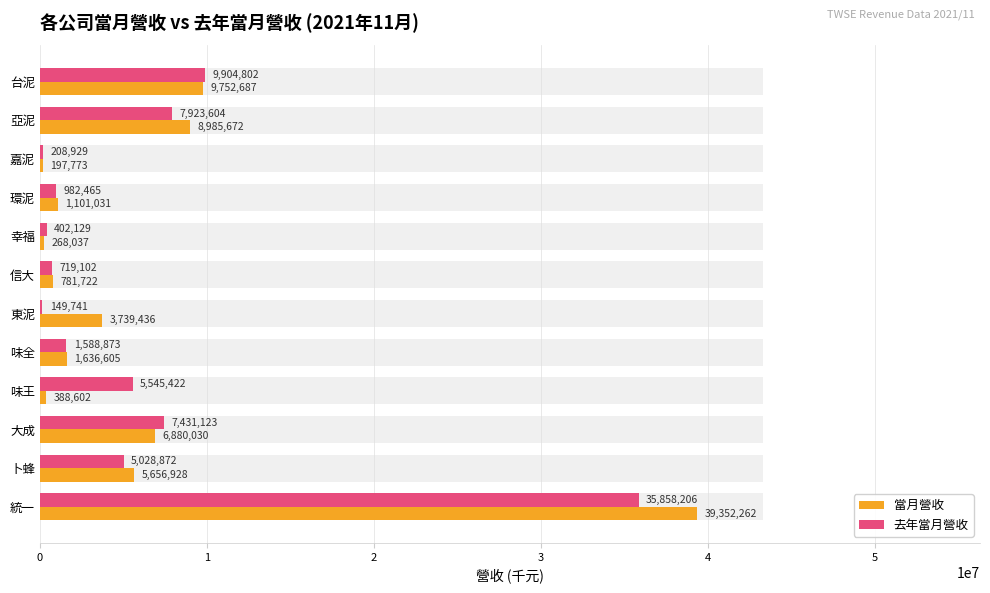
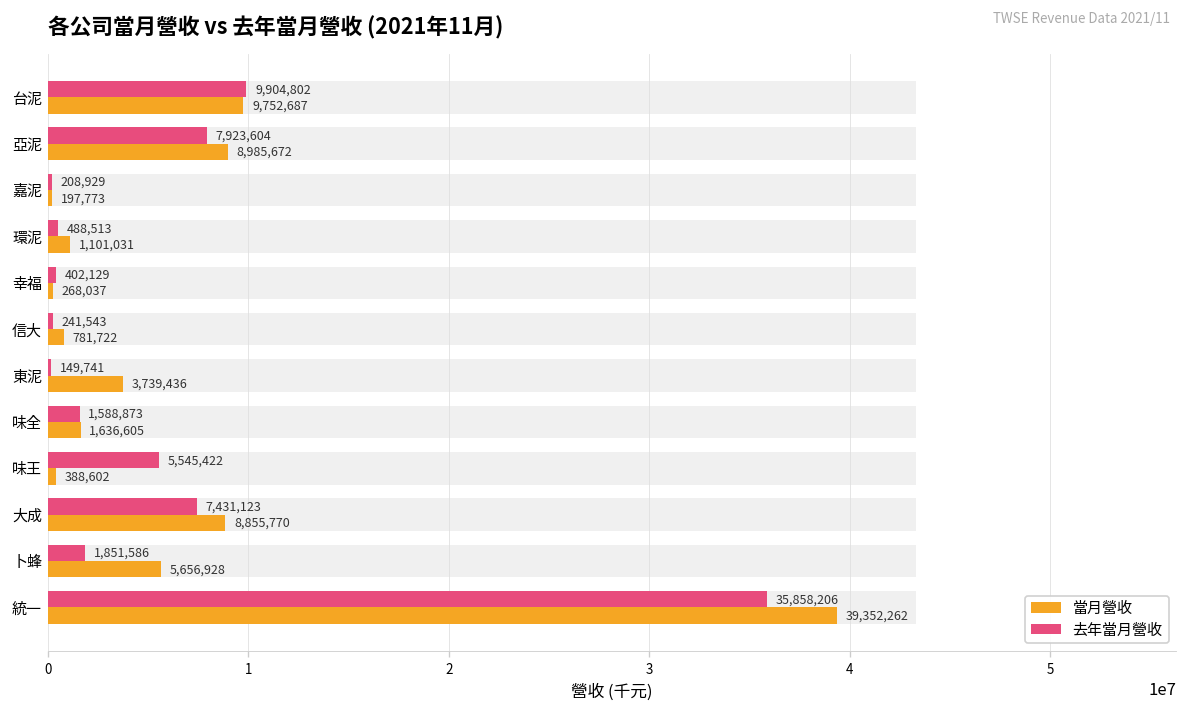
  {
    "當月營收": {
-     "大成": "6,880,030"
+     "大成": "8,855,770"
    },
    "去年當月營收": {
-     "環泥": "982,465",
-     "信大": "719,102",
-     "卜蜂": "5,028,872"
+     "環泥": "488,513",
+     "信大": "241,543",
+     "卜蜂": "1,851,586"
    }
  }
